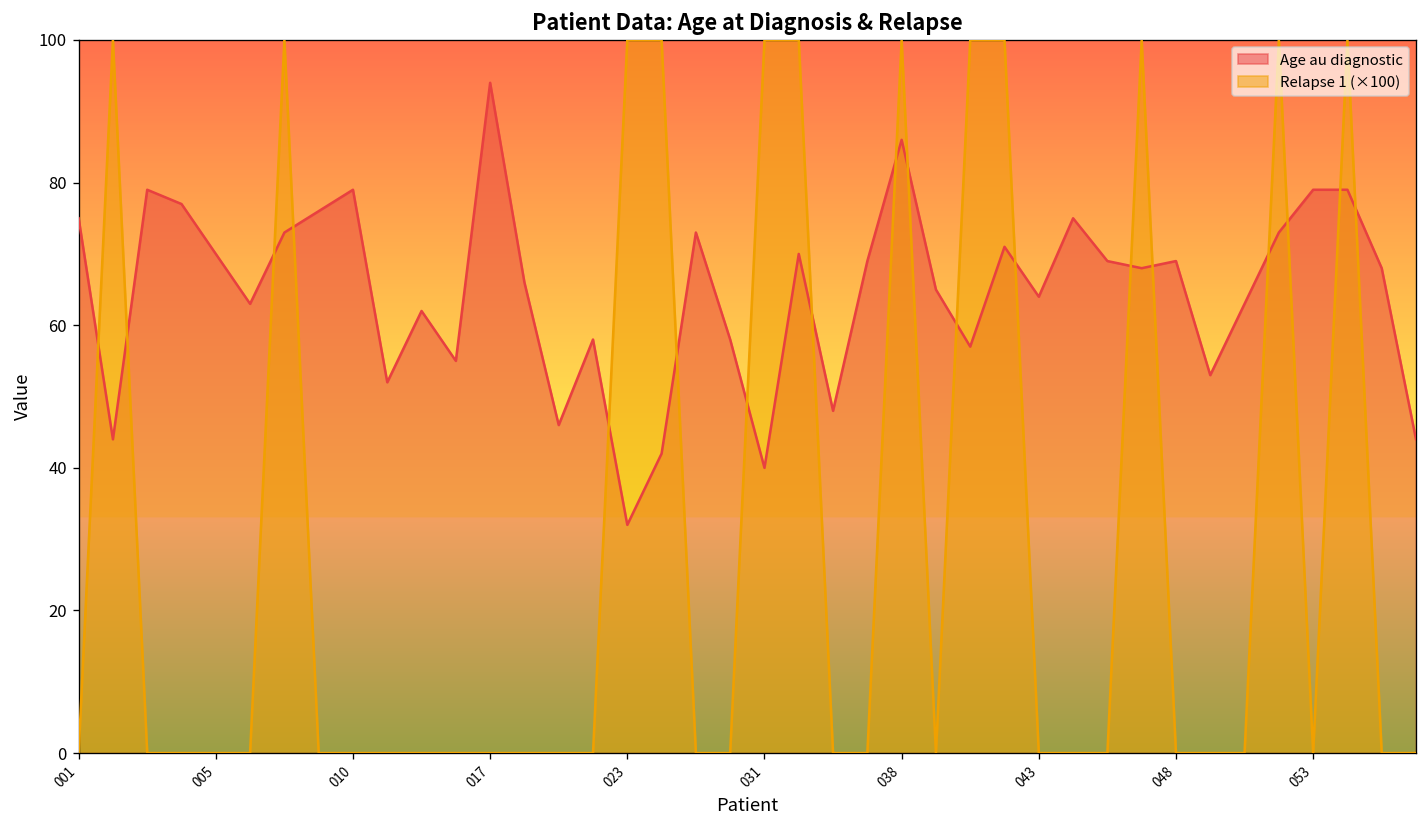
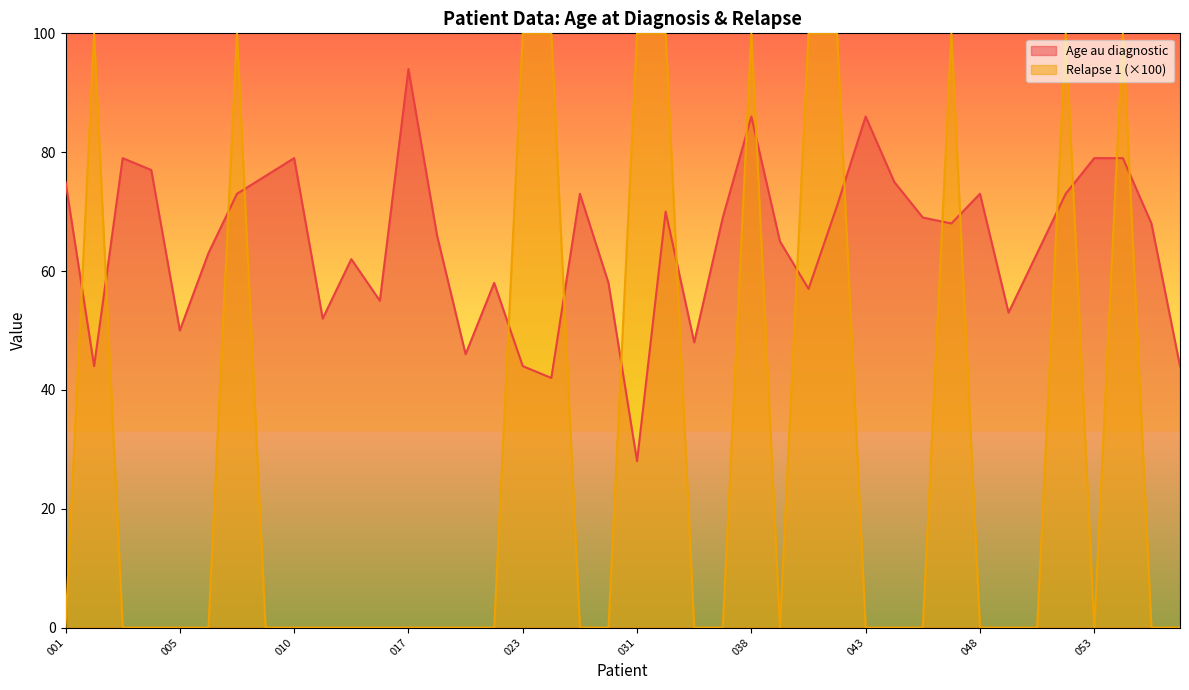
  {
    "Age au diagnostic": {
      "001": 75,
-     "005": 70,
+     "005": 50,
      "010": 79,
      "017": 94,
-     "023": 32,
-     "031": 40,
+     "023": 44,
+     "031": 28,
      "038": 86,
-     "043": 64,
-     "048": 69,
+     "043": 86,
+     "048": 73,
      "053": 79
    },
    "Relapse 1 (×100)": {
      "001": 0,
      "005": 0,
      "010": 0,
      "017": 0,
      "023": 100,
      "031": 100,
      "038": 100,
      "043": 0,
      "048": 0,
      "053": 0
    }
  }
